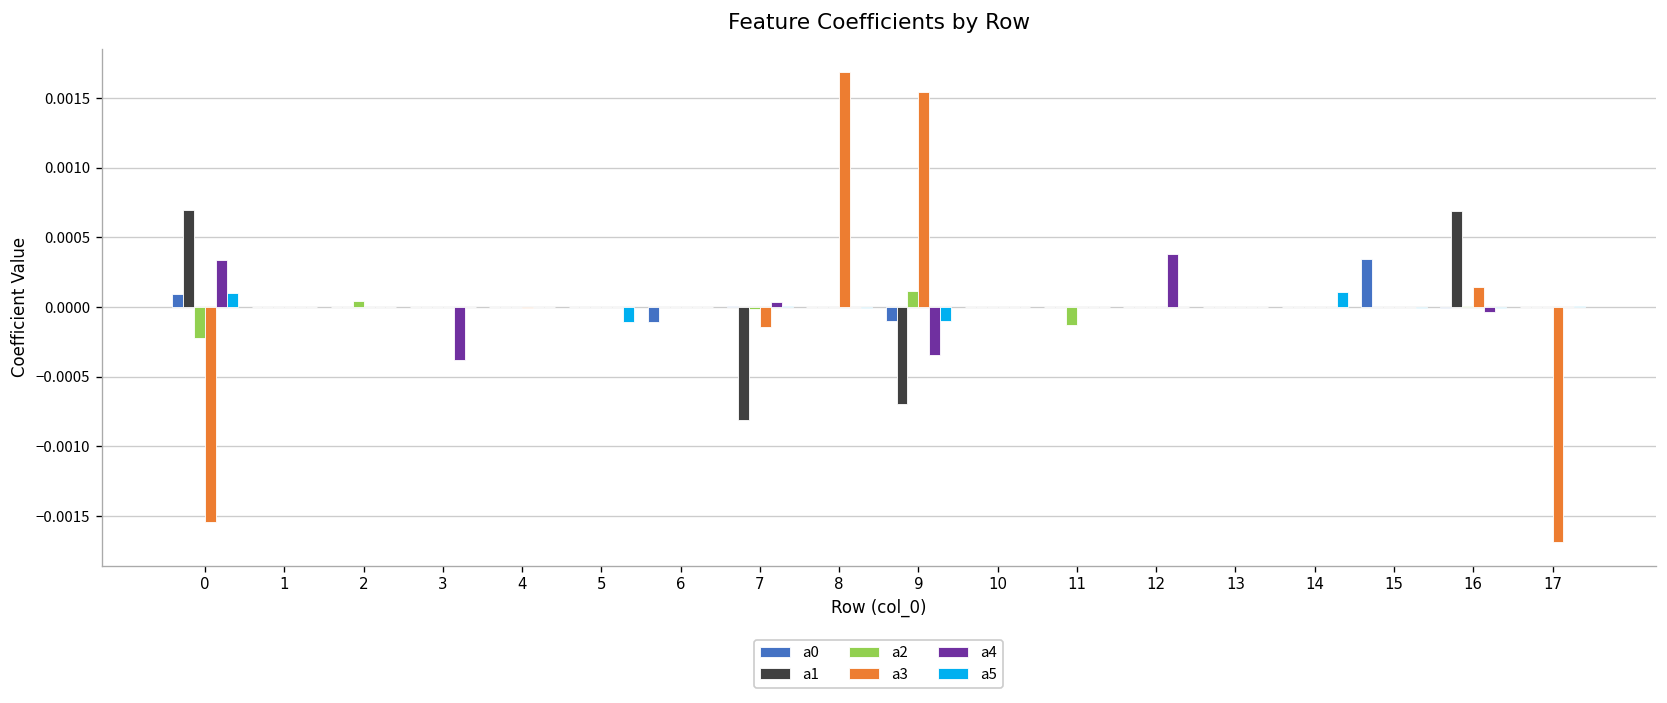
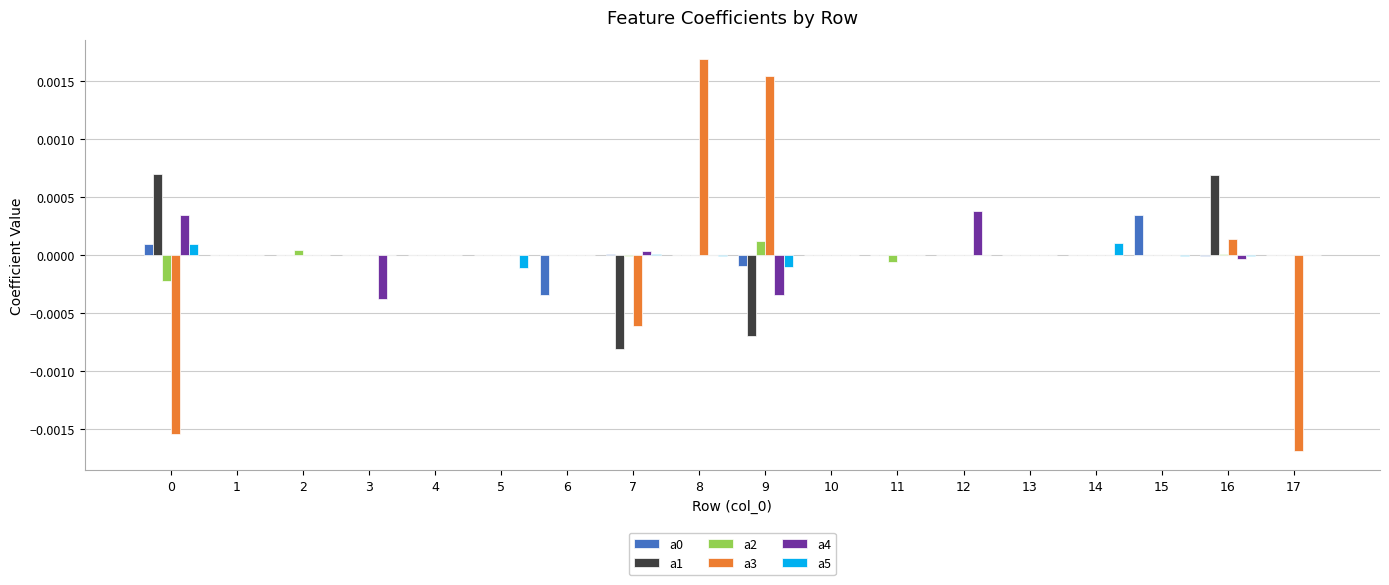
  {
    "a0": {
      "0": 0.00010,
-     "6": -0.00011,
+     "6": -0.00034,
      "9": -0.00010,
      "15": 0.00034
    },
    "a1": {
      "0": 0.00069,
      "7": -0.00081,
      "9": -0.00069,
      "16": 0.00069
    },
    "a2": {
      "0": -0.00022,
      "2": 0.00004,
      "9": 0.00012,
-     "11": -0.00013
+     "11": -0.00006
    },
    "a3": {
      "0": -0.00154,
-     "7": -0.00014,
+     "7": -0.00061,
      "8": 0.00169,
      "9": 0.00154,
      "16": 0.00014,
      "17": -0.00169
    },
    "a4": {
      "0": 0.00034,
      "3": -0.00038,
      "7": 0.00004,
      "9": -0.00034,
      "12": 0.00038,
      "16": -0.00004
    },
    "a5": {
      "0": 0.00010,
      "5": -0.00011,
      "9": -0.00010,
      "14": 0.00011
    }
  }
